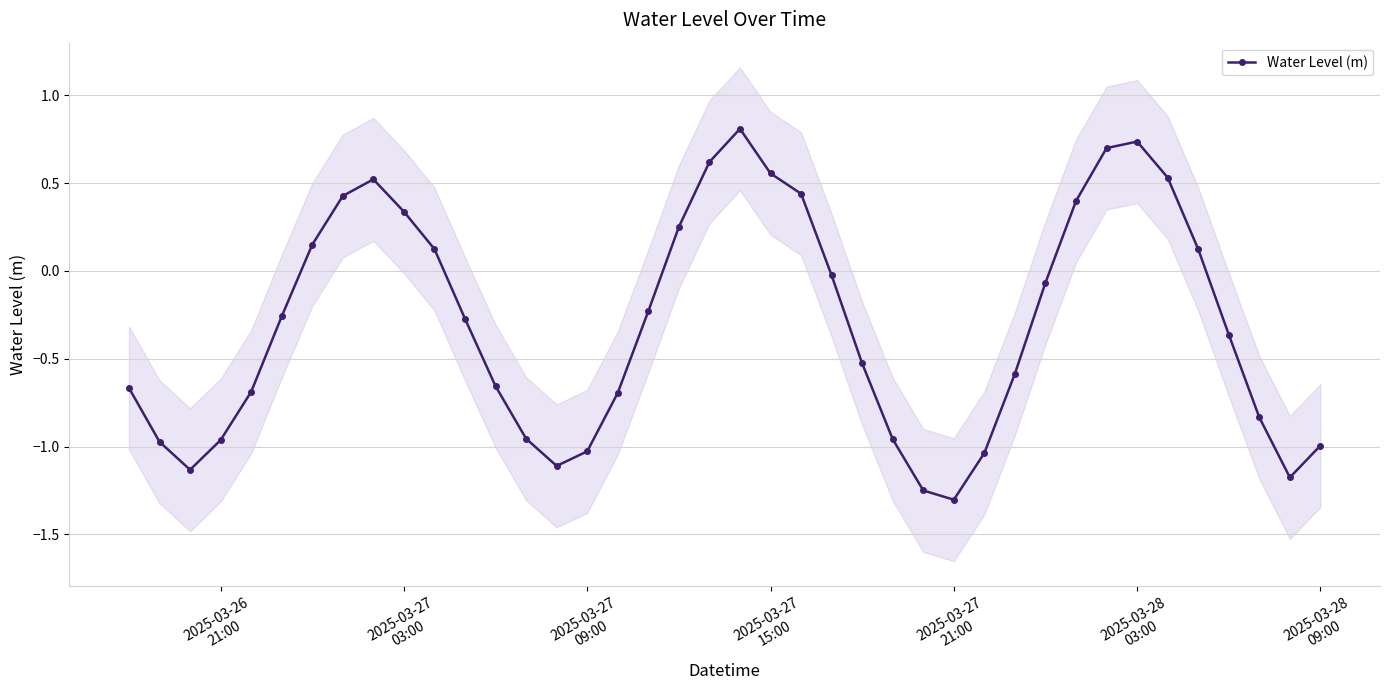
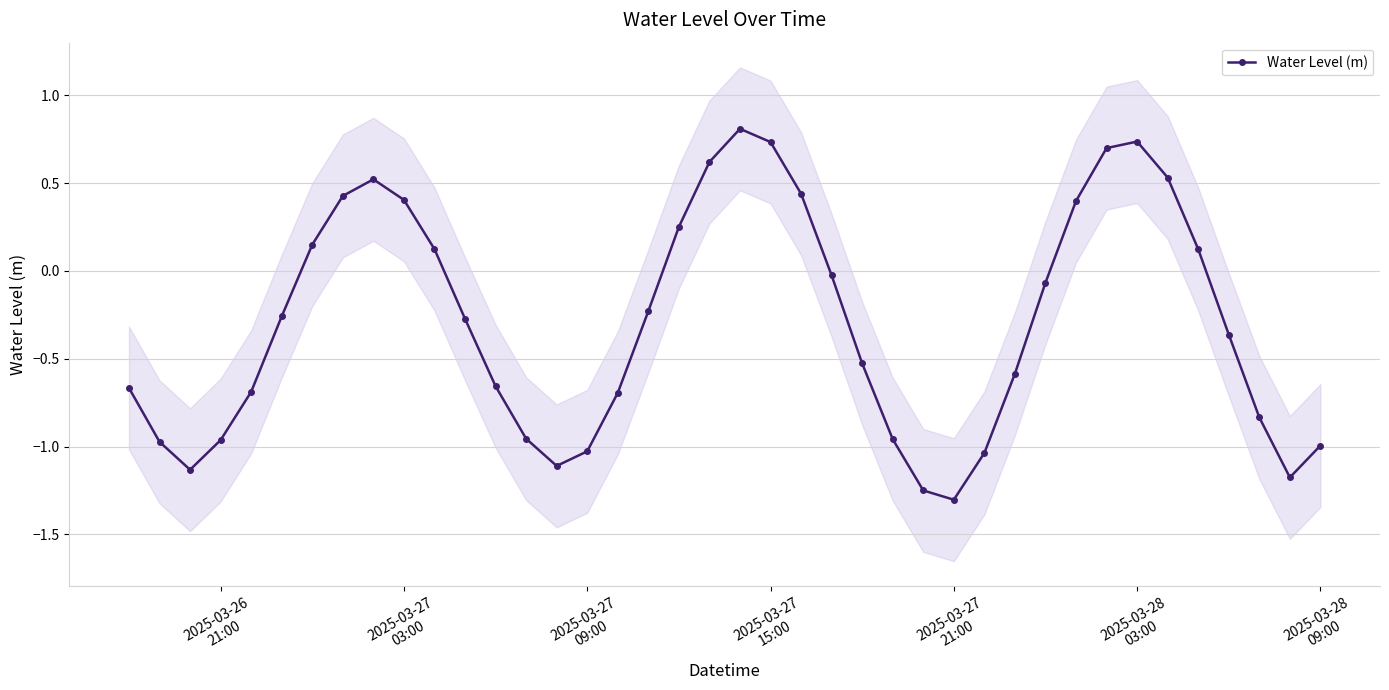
  {
    "Water Level (m)": {
      "2025-03-26 21:00": -0.96,
-     "2025-03-27 03:00": 0.34,
+     "2025-03-27 03:00": 0.40,
      "2025-03-27 09:00": -1.03,
-     "2025-03-27 15:00": 0.56,
+     "2025-03-27 15:00": 0.73,
      "2025-03-27 21:00": -1.30,
      "2025-03-28 03:00": 0.74,
      "2025-03-28 09:00": -0.99
    }
  }
